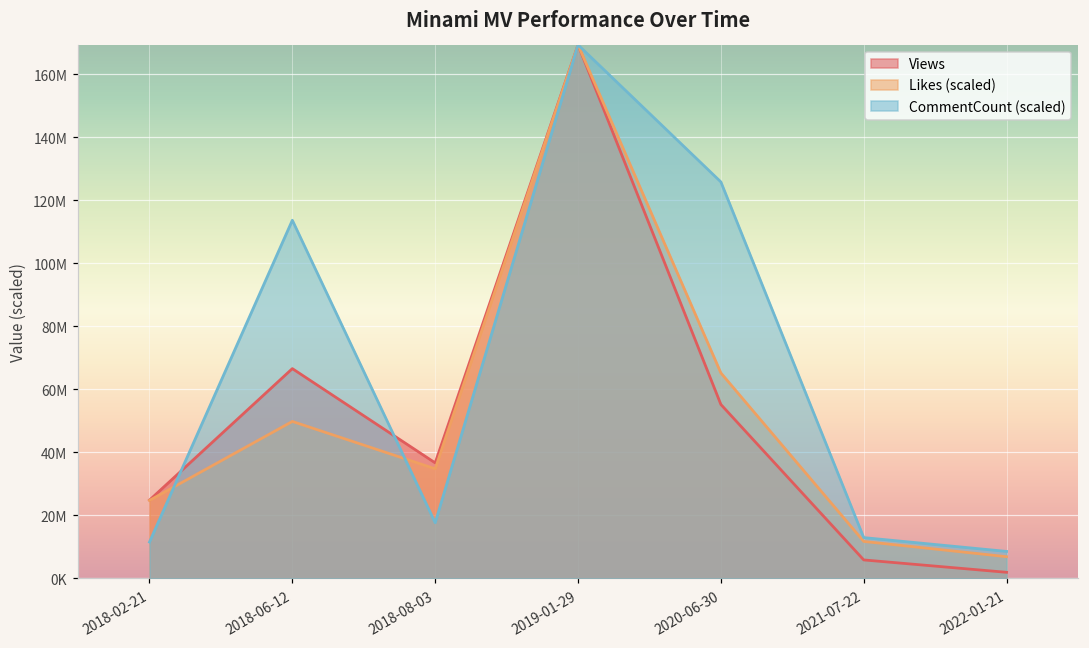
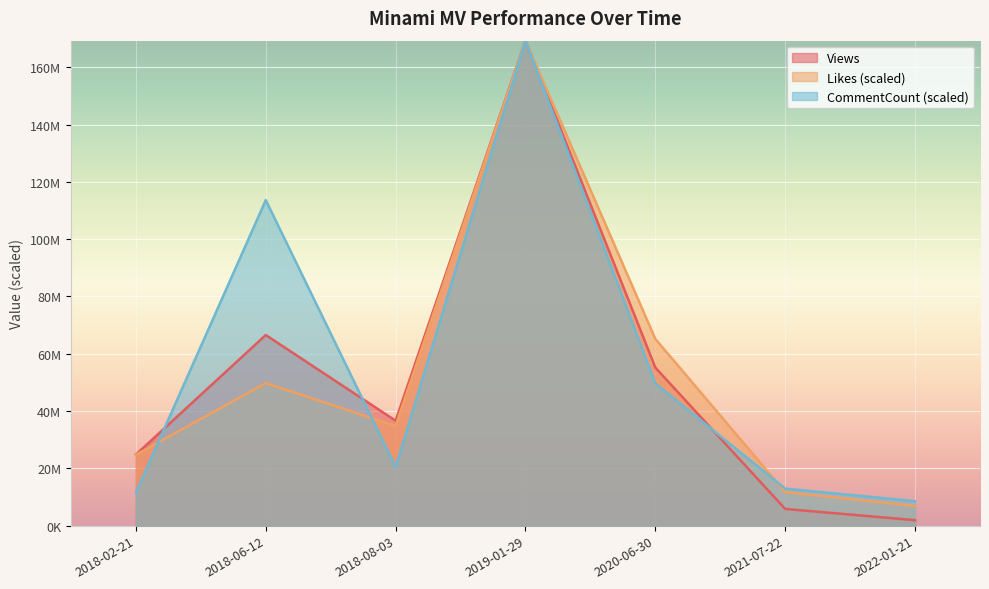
  {
    "CommentCount (scaled)": {
      "2018-02-21": 12000000,
      "2018-06-12": 114000000,
-     "2018-08-03": 18000000,
-     "2020-06-30": 126000000,
+     "2018-08-03": 20000000,
+     "2020-06-30": 50000000,
      "2021-07-22": 13000000,
      "2022-01-21": 9000000
    }
  }
